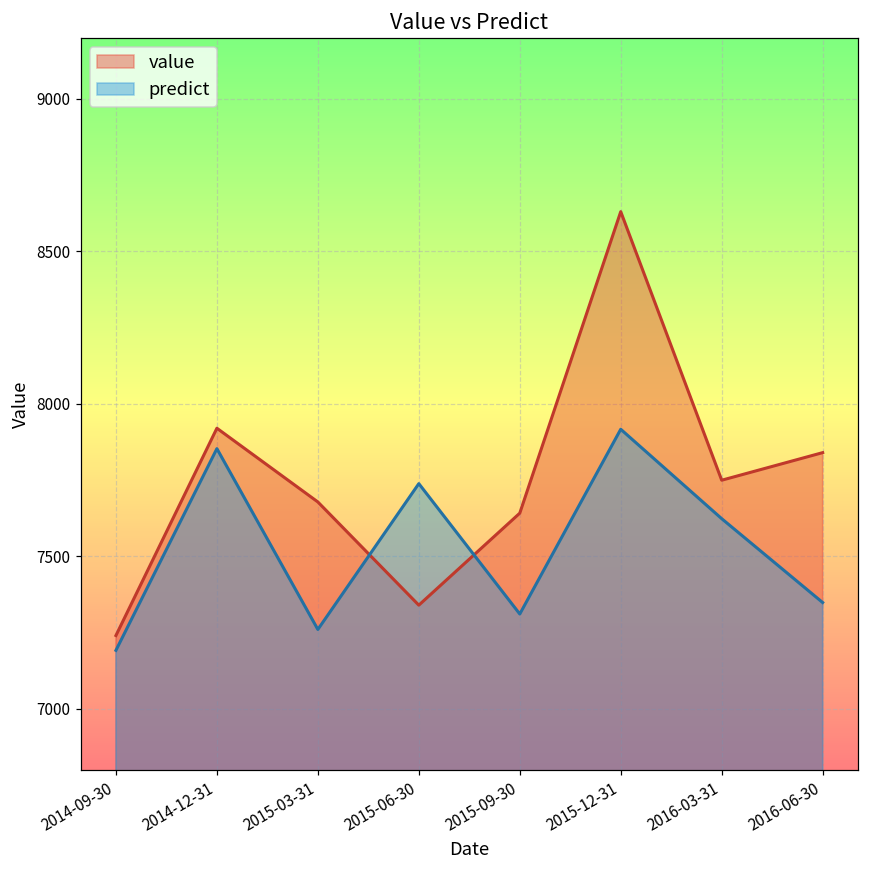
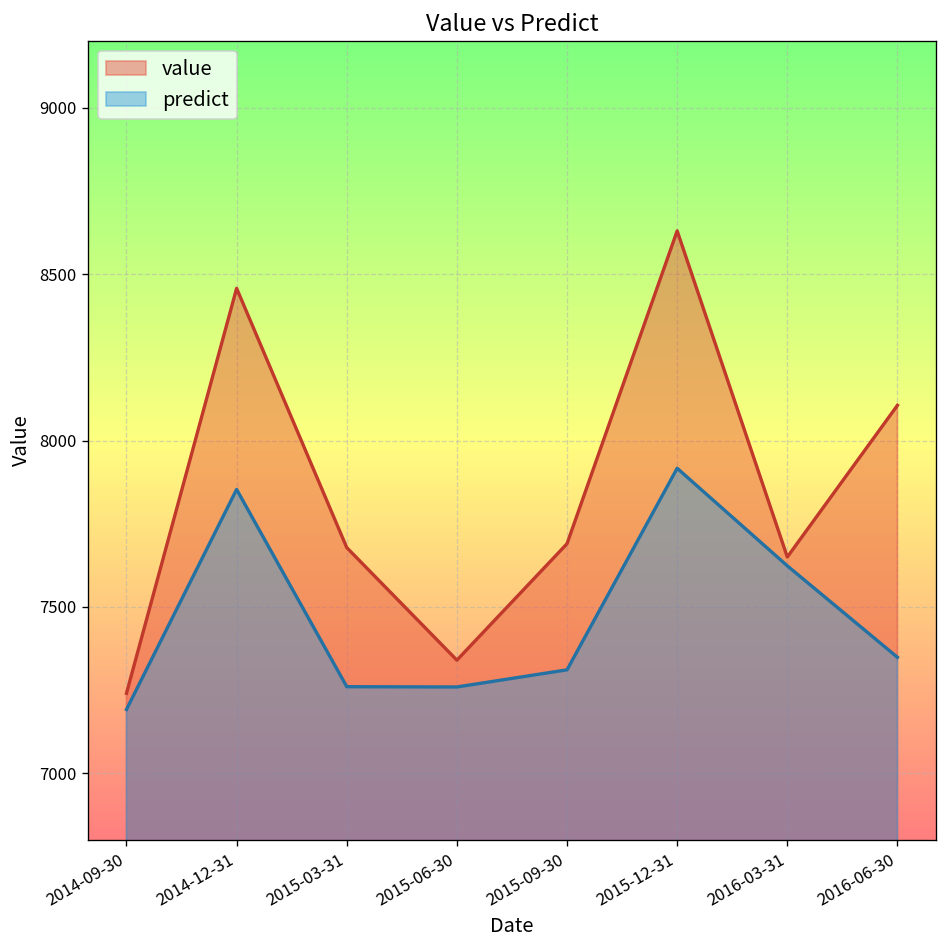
  {
    "value": {
      "2014-09-30": 7240,
-     "2014-12-31": 7920,
+     "2014-12-31": 8460,
      "2015-03-31": 7680,
      "2015-06-30": 7340,
-     "2015-09-30": 7640,
+     "2015-09-30": 7690,
      "2015-12-31": 8630,
-     "2016-03-31": 7750,
-     "2016-06-30": 7840
+     "2016-03-31": 7650,
+     "2016-06-30": 8110
    },
    "predict": {
      "2014-09-30": 7190,
      "2014-12-31": 7850,
      "2015-03-31": 7260,
-     "2015-06-30": 7740,
+     "2015-06-30": 7260,
      "2015-09-30": 7310,
      "2015-12-31": 7920,
      "2016-03-31": 7620,
      "2016-06-30": 7350
    }
  }
